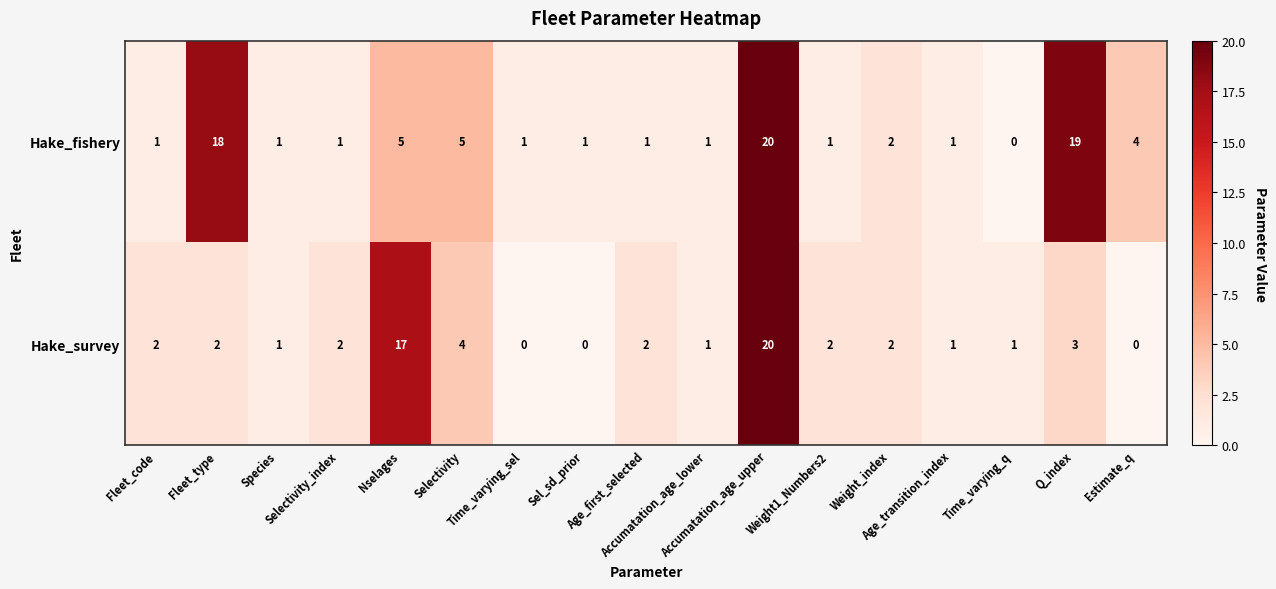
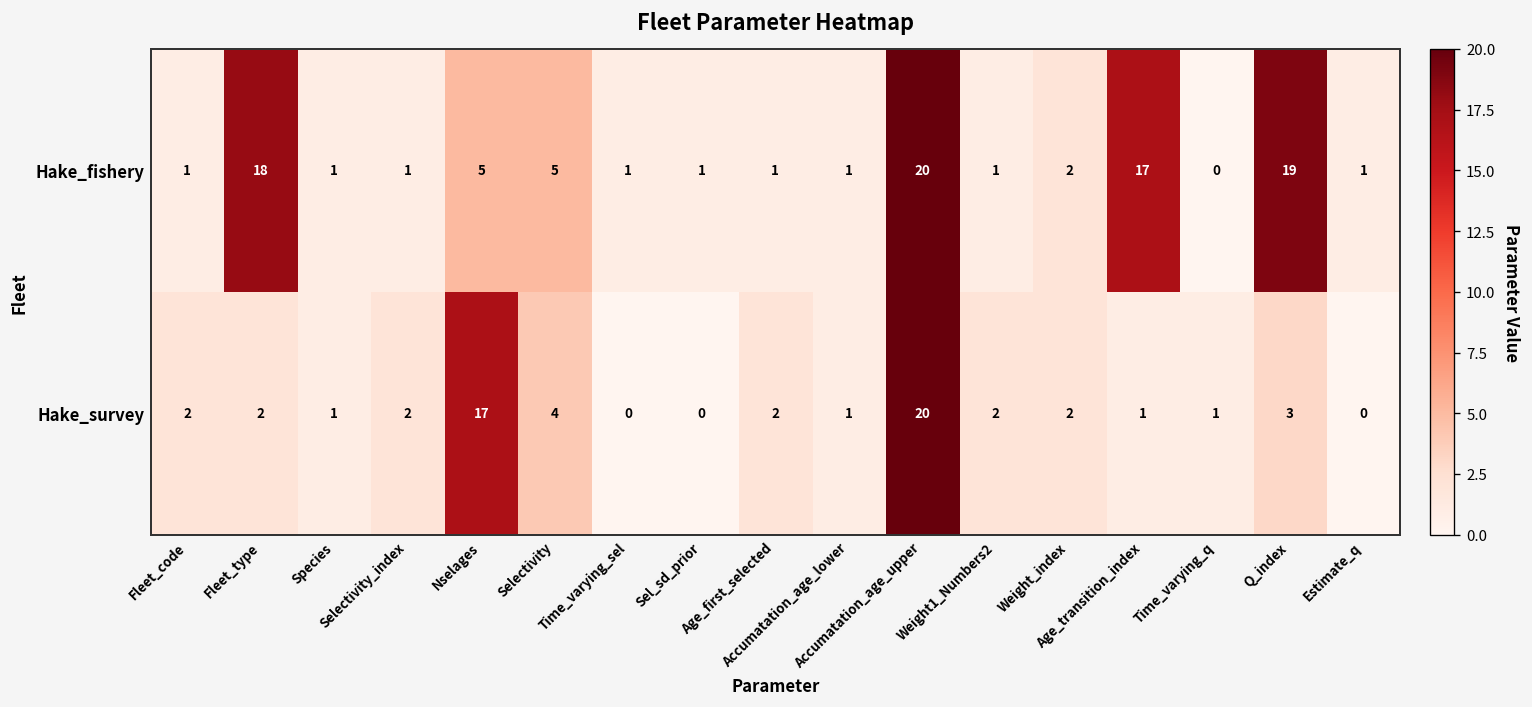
  {
    "Hake_fishery": {
      "Fleet_code": 1,
      "Fleet_type": 18,
      "Species": 1,
      "Selectivity_index": 1,
      "Nselages": 5,
      "Selectivity": 5,
      "Time_varying_sel": 1,
      "Sel_sd_prior": 1,
      "Age_first_selected": 1,
      "Accumatation_age_lower": 1,
      "Accumatation_age_upper": 20,
      "Weight1_Numbers2": 1,
      "Weight_index": 2,
-     "Age_transition_index": 1,
+     "Age_transition_index": 17,
      "Time_varying_q": 0,
      "Q_index": 19,
-     "Estimate_q": 4
+     "Estimate_q": 1
    },
    "Hake_survey": {
      "Fleet_code": 2,
      "Fleet_type": 2,
      "Species": 1,
      "Selectivity_index": 2,
      "Nselages": 17,
      "Selectivity": 4,
      "Time_varying_sel": 0,
      "Sel_sd_prior": 0,
      "Age_first_selected": 2,
      "Accumatation_age_lower": 1,
      "Accumatation_age_upper": 20,
      "Weight1_Numbers2": 2,
      "Weight_index": 2,
      "Age_transition_index": 1,
      "Time_varying_q": 1,
      "Q_index": 3,
      "Estimate_q": 0
    }
  }
